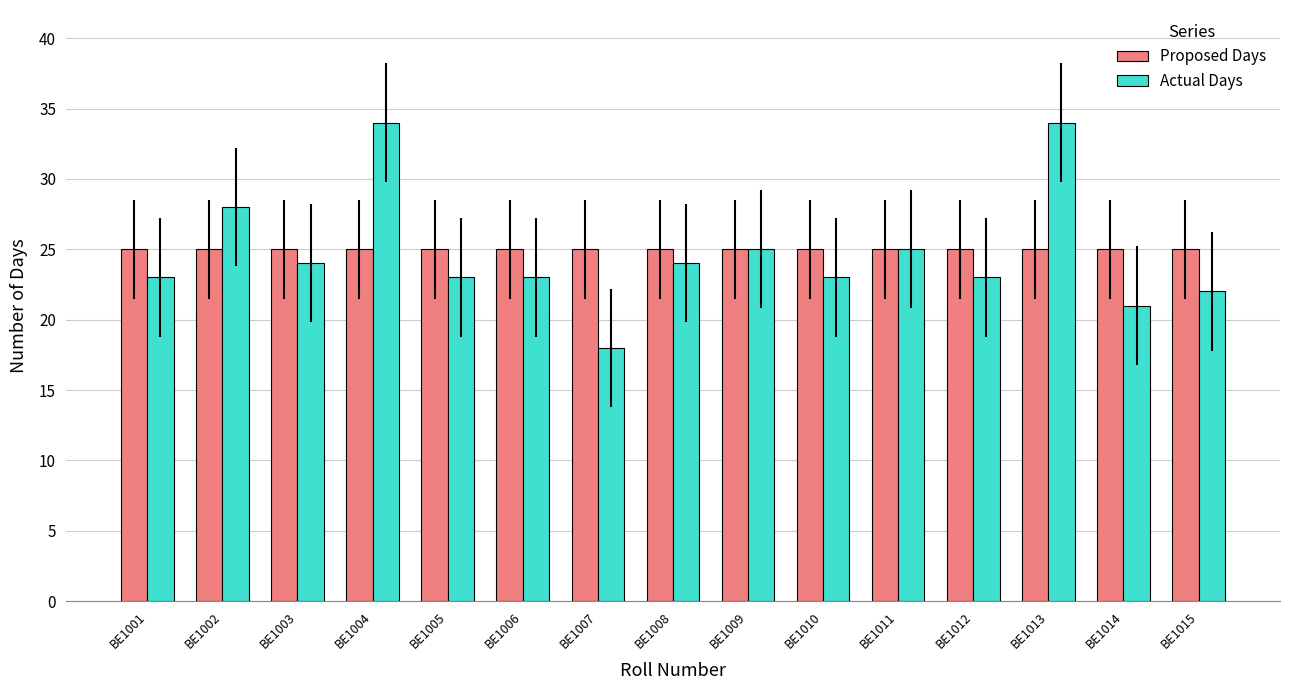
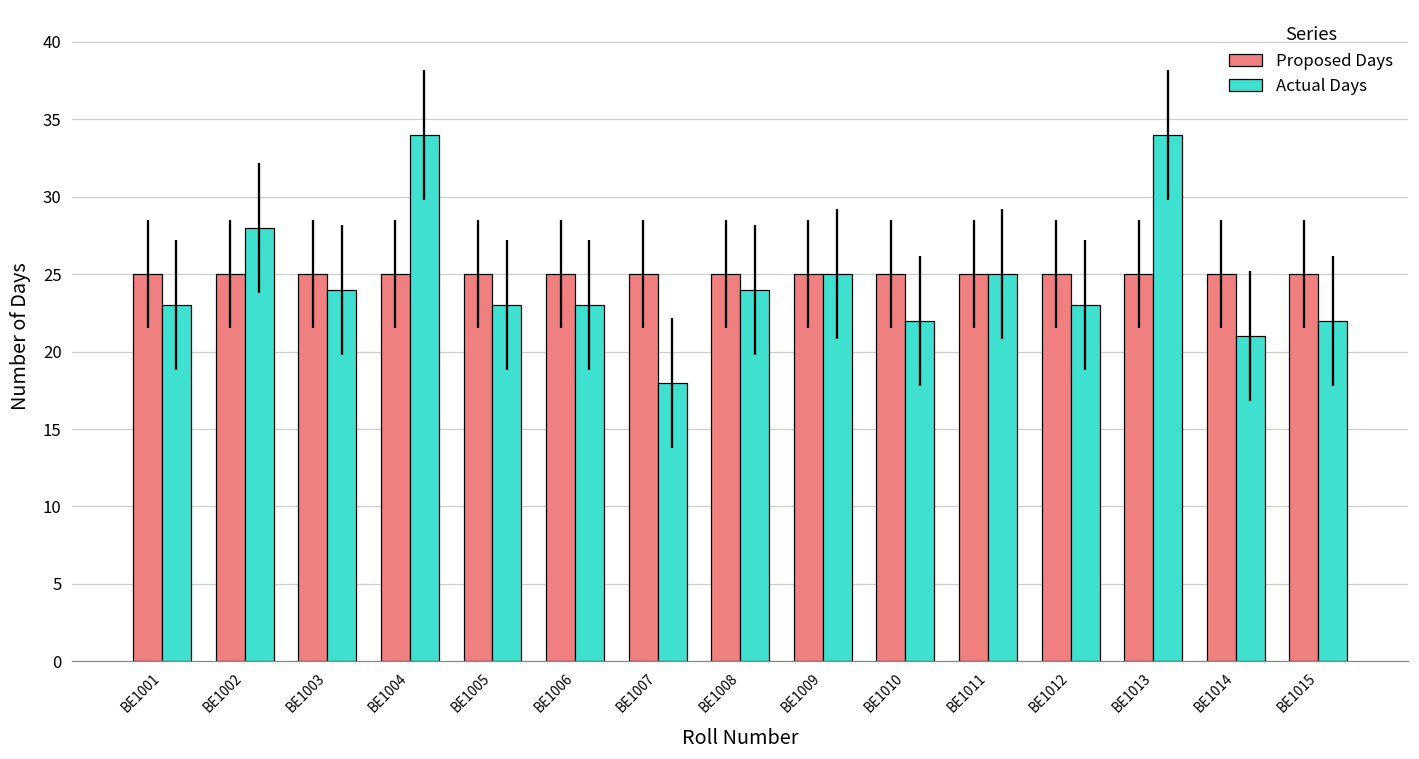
  {
    "Proposed Days": {
      "BE1001": 25,
      "BE1002": 25,
      "BE1003": 25,
      "BE1004": 25,
      "BE1005": 25,
      "BE1006": 25,
      "BE1007": 25,
      "BE1008": 25,
      "BE1009": 25,
      "BE1010": 25,
      "BE1011": 25,
      "BE1012": 25,
      "BE1013": 25,
      "BE1014": 25,
      "BE1015": 25
    },
    "Actual Days": {
      "BE1001": 23,
      "BE1002": 28,
      "BE1003": 24,
      "BE1004": 34,
      "BE1005": 23,
      "BE1006": 23,
      "BE1007": 18,
      "BE1008": 24,
      "BE1009": 25,
-     "BE1010": 23,
+     "BE1010": 22,
      "BE1011": 25,
      "BE1012": 23,
      "BE1013": 34,
      "BE1014": 21,
      "BE1015": 22
    }
  }
